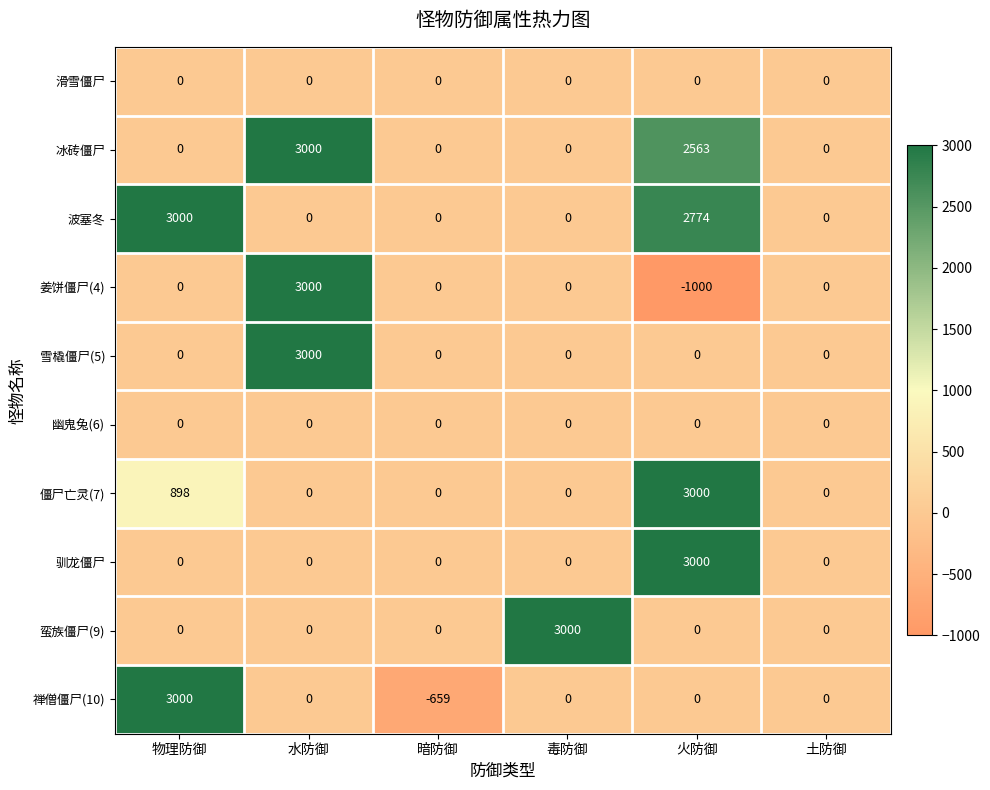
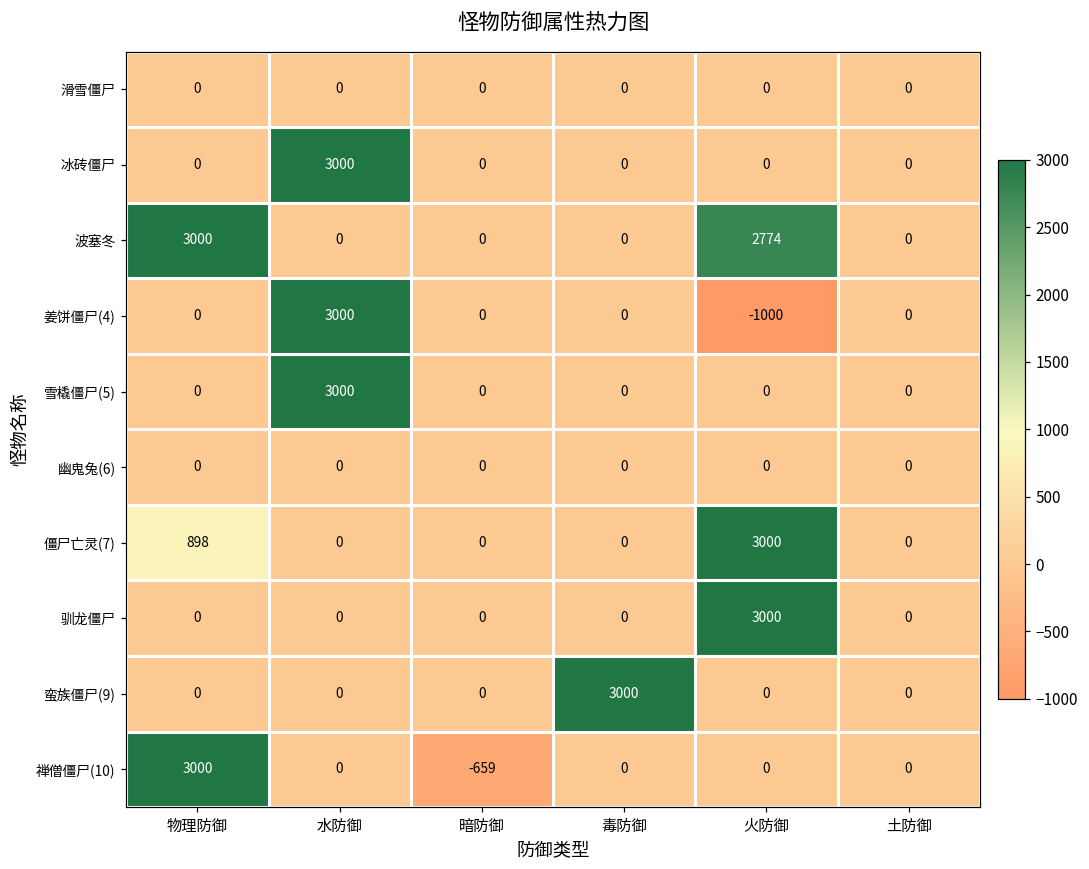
  {
    "滑雪僵尸": {
      "物理防御": 0,
      "水防御": 0,
      "暗防御": 0,
      "毒防御": 0,
      "火防御": 0,
      "土防御": 0
    },
    "冰砖僵尸": {
      "物理防御": 0,
      "水防御": 3000,
      "暗防御": 0,
      "毒防御": 0,
-     "火防御": 2563,
+     "火防御": 0,
      "土防御": 0
    },
    "波塞冬": {
      "物理防御": 3000,
      "水防御": 0,
      "暗防御": 0,
      "毒防御": 0,
      "火防御": 2774,
      "土防御": 0
    },
    "姜饼僵尸(4)": {
      "物理防御": 0,
      "水防御": 3000,
      "暗防御": 0,
      "毒防御": 0,
      "火防御": -1000,
      "土防御": 0
    },
    "雪橇僵尸(5)": {
      "物理防御": 0,
      "水防御": 3000,
      "暗防御": 0,
      "毒防御": 0,
      "火防御": 0,
      "土防御": 0
    },
    "幽鬼兔(6)": {
      "物理防御": 0,
      "水防御": 0,
      "暗防御": 0,
      "毒防御": 0,
      "火防御": 0,
      "土防御": 0
    },
    "僵尸亡灵(7)": {
      "物理防御": 898,
      "水防御": 0,
      "暗防御": 0,
      "毒防御": 0,
      "火防御": 3000,
      "土防御": 0
    },
    "驯龙僵尸": {
      "物理防御": 0,
      "水防御": 0,
      "暗防御": 0,
      "毒防御": 0,
      "火防御": 3000,
      "土防御": 0
    },
    "蛮族僵尸(9)": {
      "物理防御": 0,
      "水防御": 0,
      "暗防御": 0,
      "毒防御": 3000,
      "火防御": 0,
      "土防御": 0
    },
    "禅僧僵尸(10)": {
      "物理防御": 3000,
      "水防御": 0,
      "暗防御": -659,
      "毒防御": 0,
      "火防御": 0,
      "土防御": 0
    }
  }
